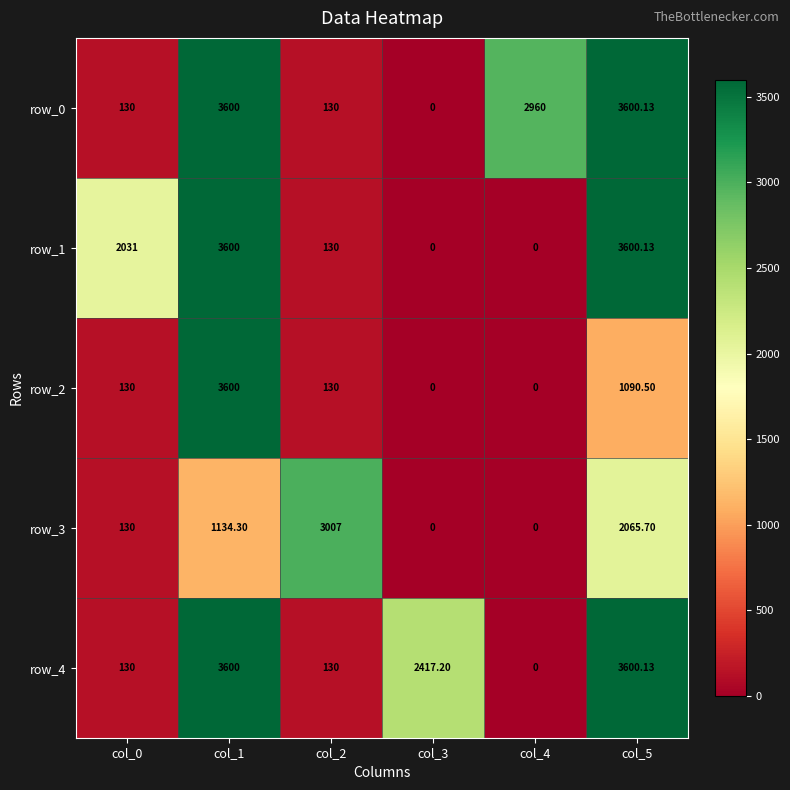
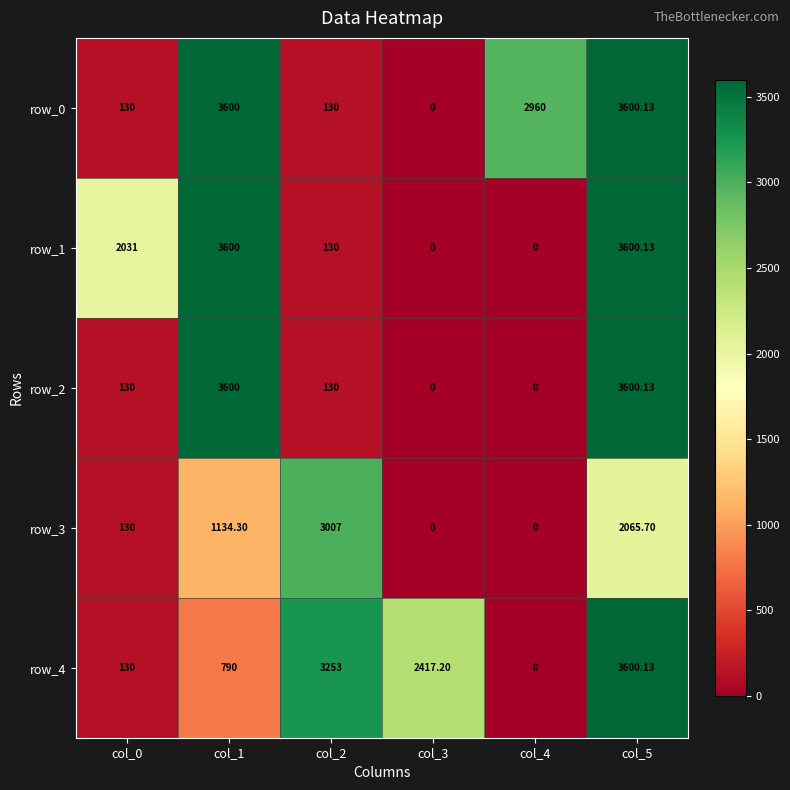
  {
    "row_0": {
      "col_0": 130,
      "col_1": 3600,
      "col_2": 130,
      "col_3": 0,
      "col_4": 2960,
      "col_5": 3600.13
    },
    "row_1": {
      "col_0": 2031,
      "col_1": 3600,
      "col_2": 130,
      "col_3": 0,
      "col_4": 0,
      "col_5": 3600.13
    },
    "row_2": {
      "col_0": 130,
      "col_1": 3600,
      "col_2": 130,
      "col_3": 0,
      "col_4": 0,
-     "col_5": 1090.50
+     "col_5": 3600.13
    },
    "row_3": {
      "col_0": 130,
      "col_1": 1134.30,
      "col_2": 3007,
      "col_3": 0,
      "col_4": 0,
      "col_5": 2065.70
    },
    "row_4": {
      "col_0": 130,
-     "col_1": 3600,
-     "col_2": 130,
+     "col_1": 790,
+     "col_2": 3253,
      "col_3": 2417.20,
      "col_4": 0,
      "col_5": 3600.13
    }
  }
